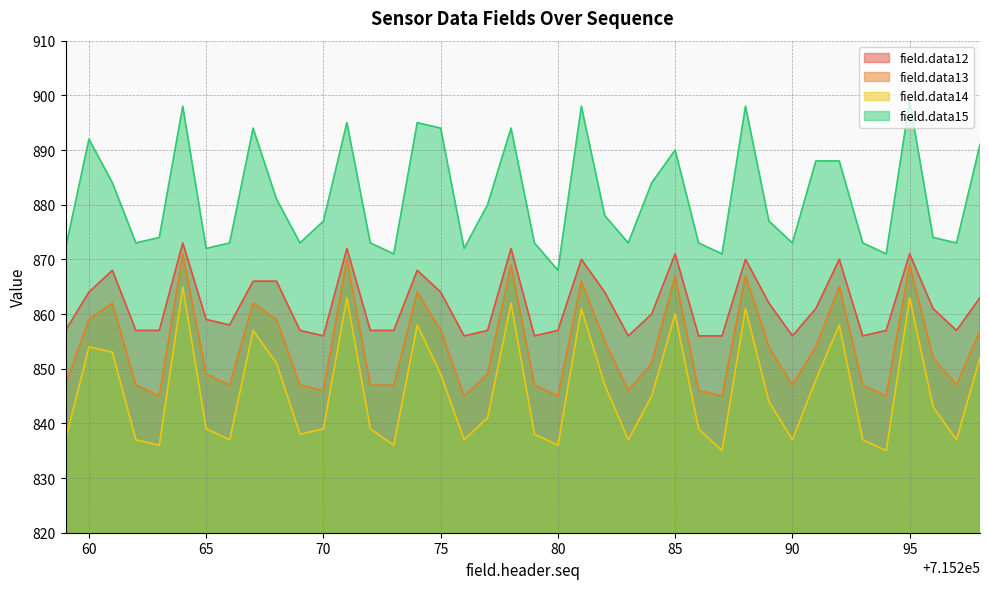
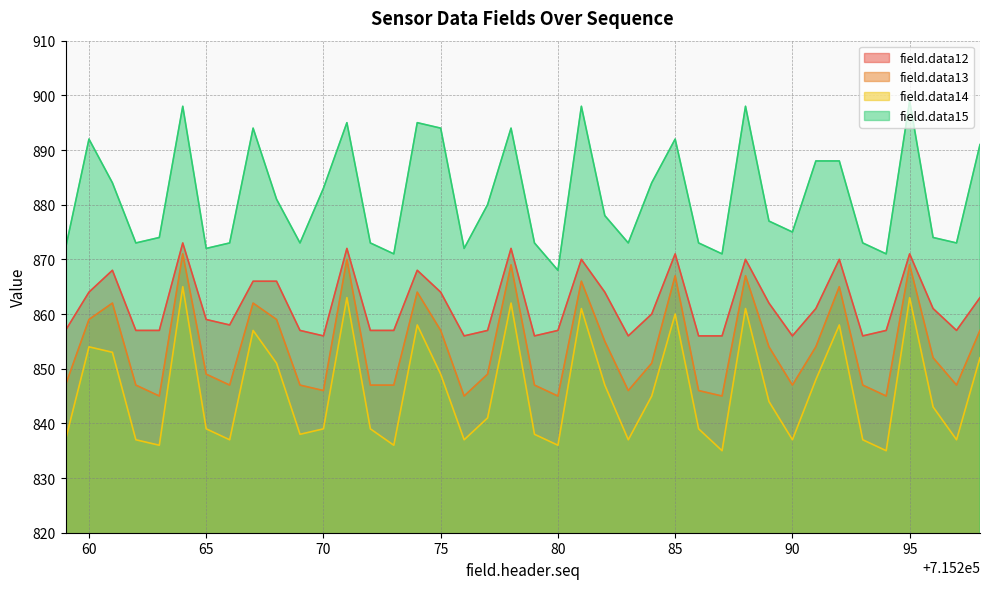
  {
    "field.data15": {
      "60": 892,
      "65": 872,
-     "70": 877,
+     "70": 883,
      "75": 894,
      "80": 868,
-     "85": 890,
-     "90": 873
+     "85": 892,
+     "90": 875
    }
  }
